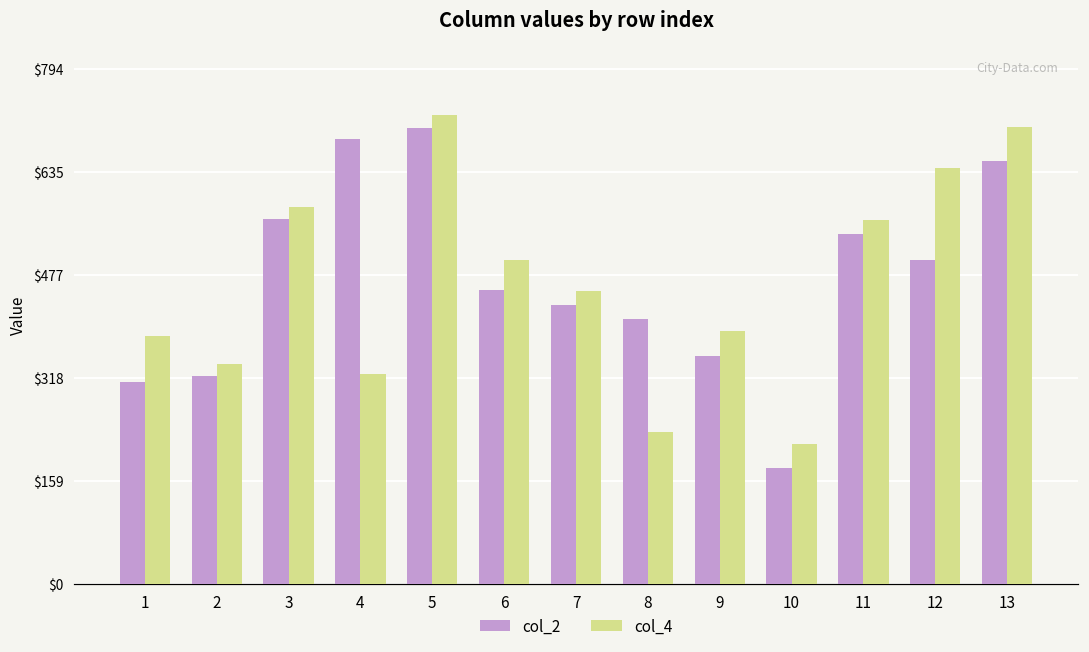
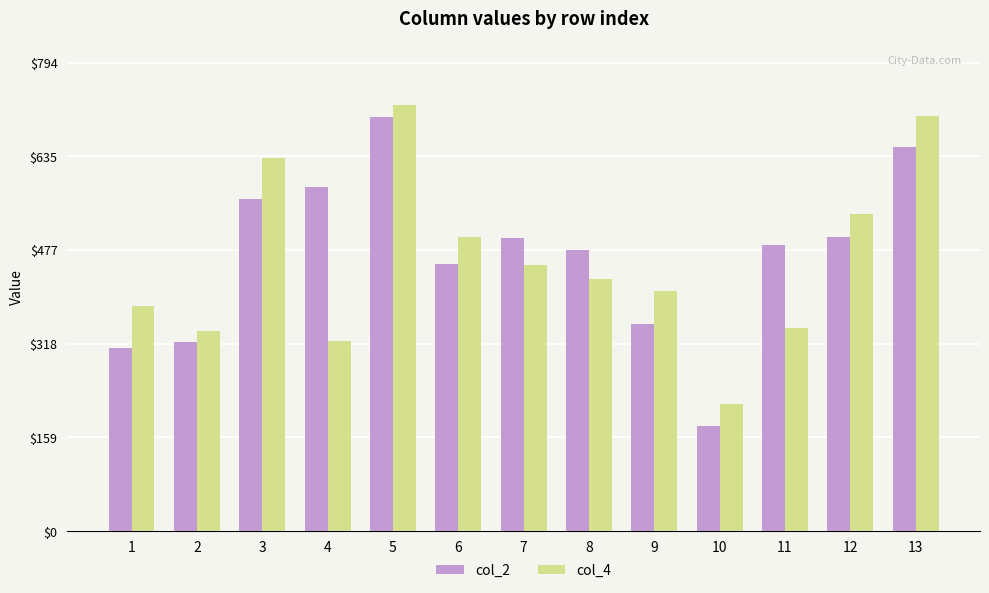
  {
    "col_2": {
      "1": "$310",
      "2": "$320",
      "3": "$560",
-     "4": "$690",
+     "4": "$580",
      "5": "$700",
      "6": "$450",
-     "7": "$430",
-     "8": "$410",
+     "7": "$500",
+     "8": "$480",
      "9": "$350",
      "10": "$180",
-     "11": "$540",
+     "11": "$490",
      "12": "$500",
      "13": "$650"
    },
    "col_4": {
      "1": "$380",
      "2": "$340",
-     "3": "$580",
+     "3": "$630",
      "4": "$320",
      "5": "$720",
      "6": "$500",
      "7": "$450",
-     "8": "$230",
-     "9": "$390",
+     "8": "$430",
+     "9": "$410",
      "10": "$220",
-     "11": "$560",
-     "12": "$640",
+     "11": "$340",
+     "12": "$540",
      "13": "$700"
    }
  }
